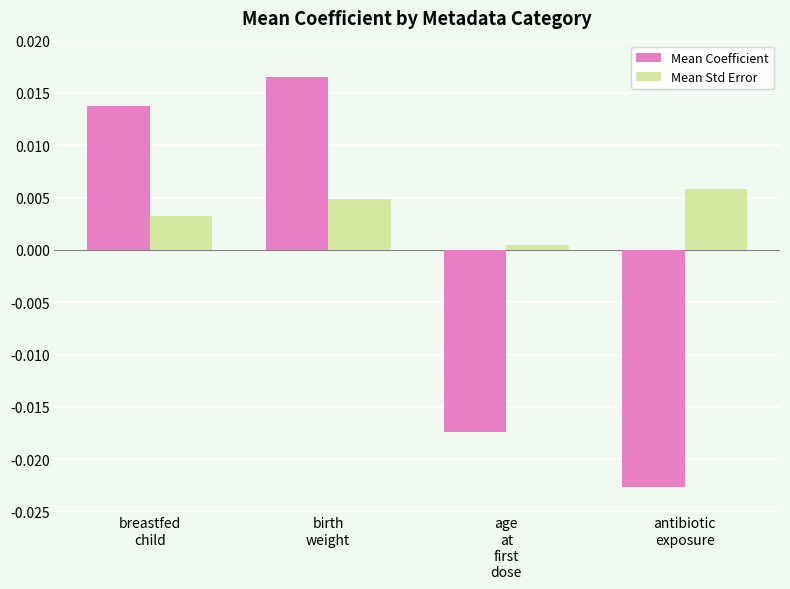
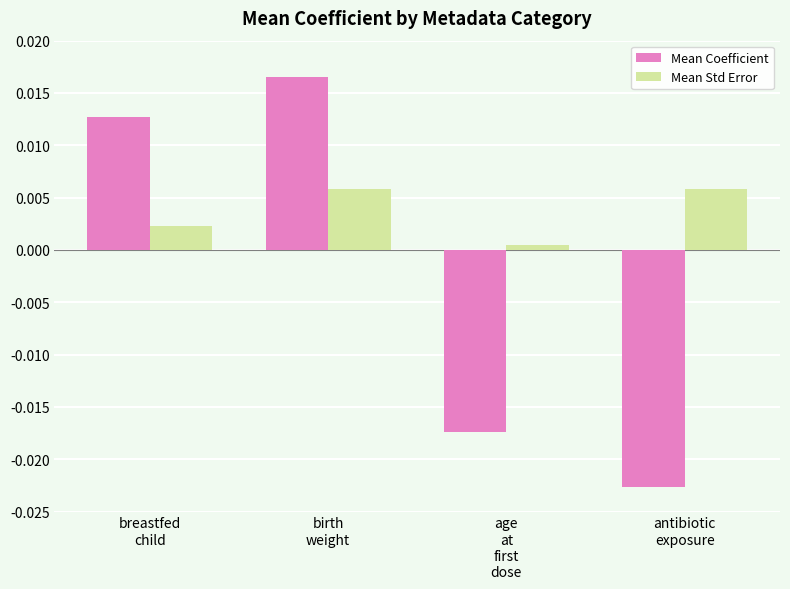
  {
    "Mean Coefficient": {
-     "breastfed child": 0.0137,
+     "breastfed child": 0.0127,
      "birth weight": 0.0165,
      "age at first dose": -0.0174,
      "antibiotic exposure": -0.0226
    },
    "Mean Std Error": {
-     "breastfed child": 0.0033,
-     "birth weight": 0.0048,
+     "breastfed child": 0.0023,
+     "birth weight": 0.0058,
      "age at first dose": 0.0005,
      "antibiotic exposure": 0.0058
    }
  }
